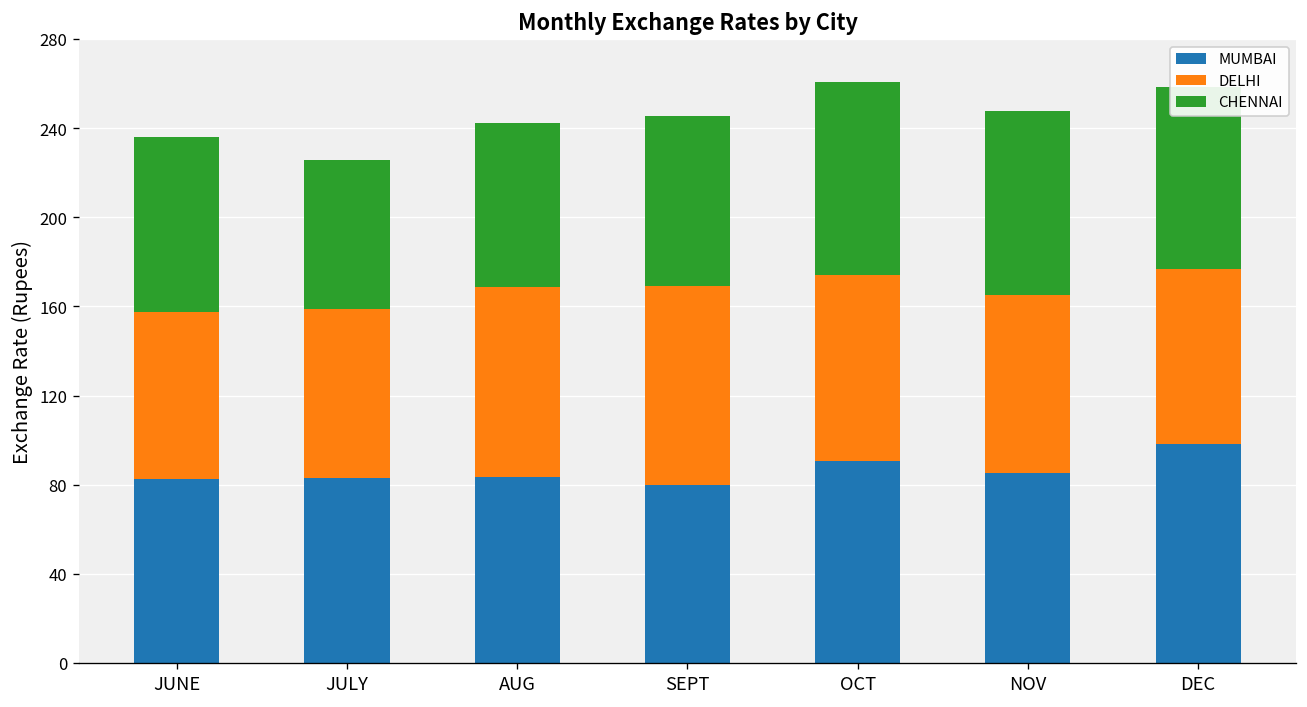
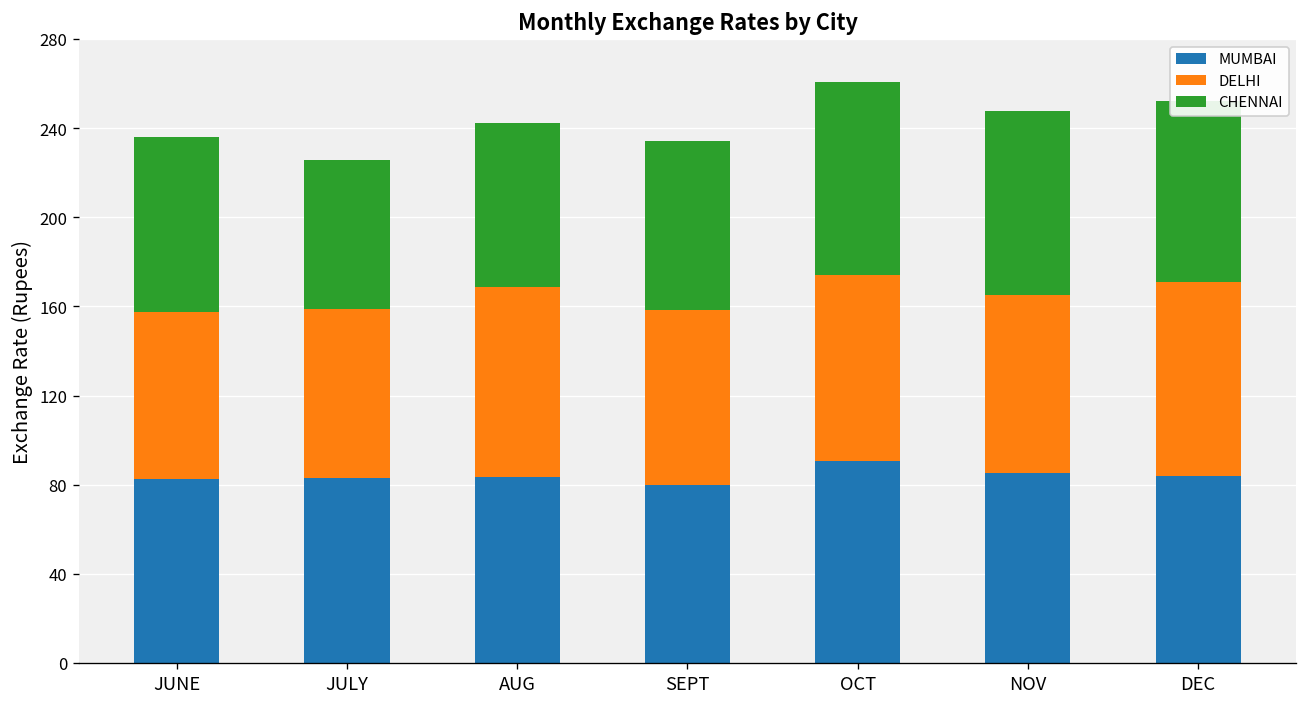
  {
    "MUMBAI": {
      "JUNE": 83,
      "JULY": 83,
      "AUG": 84,
      "SEPT": 80,
      "OCT": 91,
      "NOV": 85,
-     "DEC": 98
+     "DEC": 84
    },
    "DELHI": {
      "JUNE": 75,
      "JULY": 76,
      "AUG": 85,
-     "SEPT": 89,
+     "SEPT": 78,
      "OCT": 83,
      "NOV": 80,
-     "DEC": 79
+     "DEC": 87
    },
    "CHENNAI": {
      "JUNE": 79,
      "JULY": 67,
      "AUG": 74,
      "SEPT": 76,
      "OCT": 87,
      "NOV": 83
    }
  }
